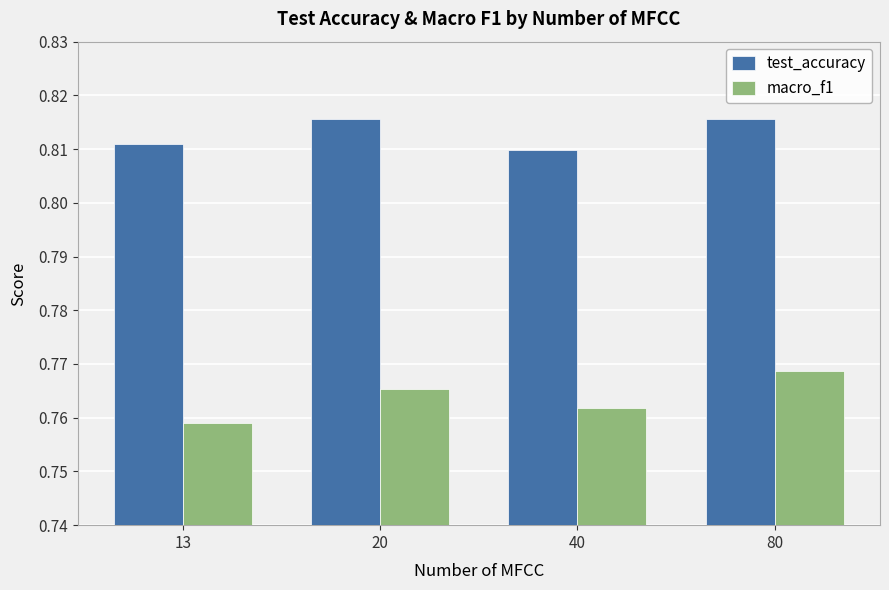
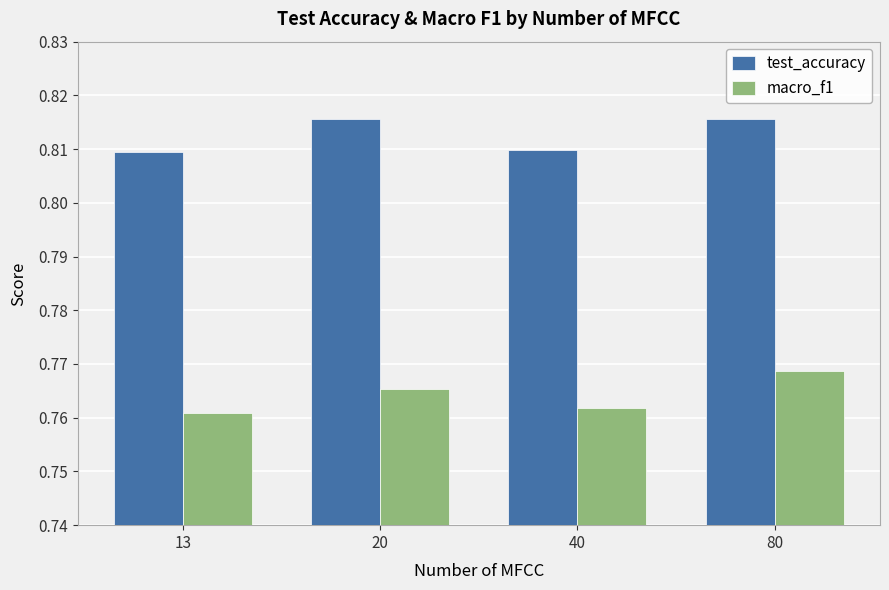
  {
    "test_accuracy": {
-     "13": 0.811,
+     "13": 0.809,
      "20": 0.816,
      "40": 0.810,
      "80": 0.816
    },
    "macro_f1": {
-     "13": 0.759,
+     "13": 0.761,
      "20": 0.765,
      "40": 0.762,
      "80": 0.769
    }
  }
